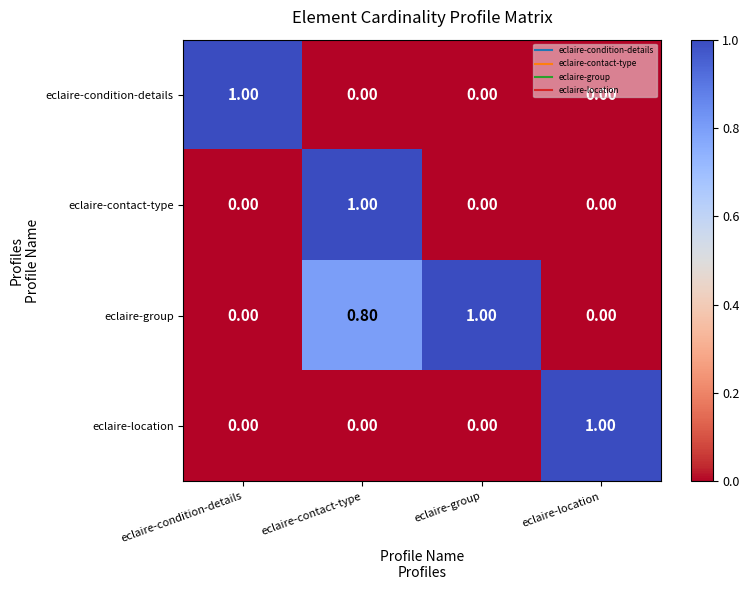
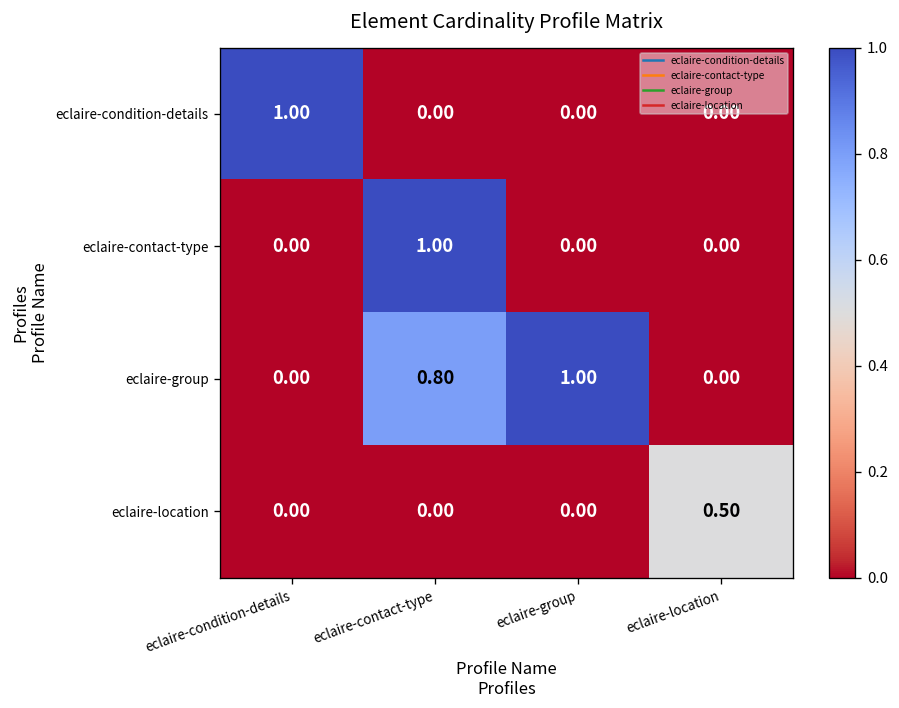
  {
    "eclaire-condition-details": {
      "eclaire-condition-details": 1.00,
      "eclaire-contact-type": 0.00,
      "eclaire-group": 0.00
    },
    "eclaire-contact-type": {
      "eclaire-condition-details": 0.00,
      "eclaire-contact-type": 1.00,
      "eclaire-group": 0.00,
      "eclaire-location": 0.00
    },
    "eclaire-group": {
      "eclaire-condition-details": 0.00,
      "eclaire-contact-type": 0.80,
      "eclaire-group": 1.00,
      "eclaire-location": 0.00
    },
    "eclaire-location": {
      "eclaire-condition-details": 0.00,
      "eclaire-contact-type": 0.00,
      "eclaire-group": 0.00,
-     "eclaire-location": 1.00
+     "eclaire-location": 0.50
    }
  }
